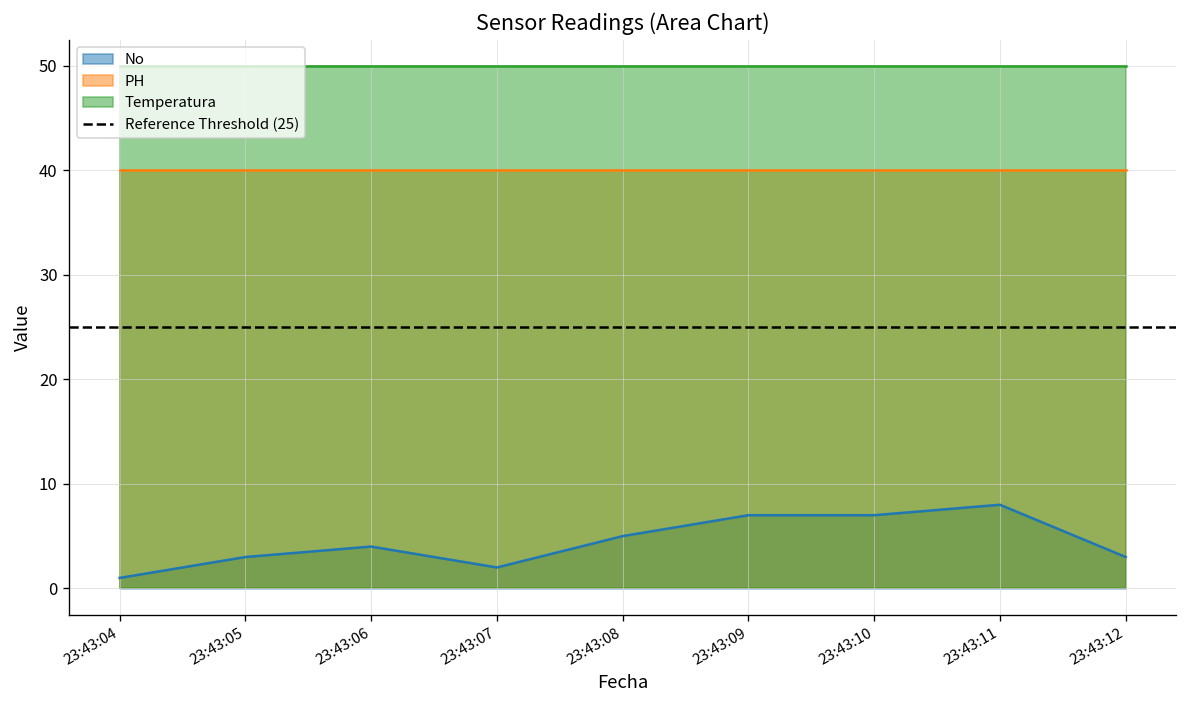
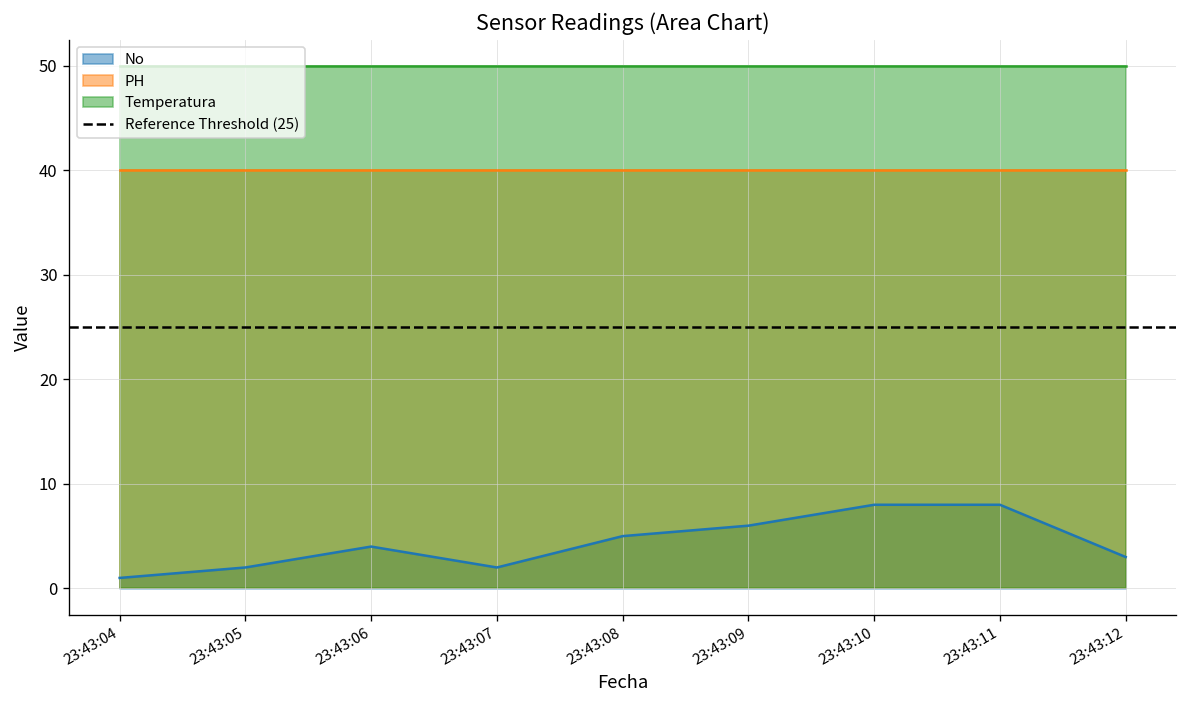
  {
    "No": {
      "23:43:04": 1,
-     "23:43:05": 3,
+     "23:43:05": 2,
      "23:43:06": 4,
      "23:43:07": 2,
      "23:43:08": 5,
-     "23:43:09": 7,
-     "23:43:10": 7,
+     "23:43:09": 6,
+     "23:43:10": 8,
      "23:43:11": 8,
      "23:43:12": 3
    },
    "PH": {
      "23:43:04": 40,
      "23:43:05": 40,
      "23:43:06": 40,
      "23:43:07": 40,
      "23:43:08": 40,
      "23:43:09": 40,
      "23:43:10": 40,
      "23:43:11": 40,
      "23:43:12": 40
    },
    "Temperatura": {
      "23:43:06": 50,
      "23:43:07": 50,
      "23:43:08": 50,
      "23:43:09": 50,
      "23:43:10": 50,
      "23:43:11": 50,
      "23:43:12": 50
    }
  }
